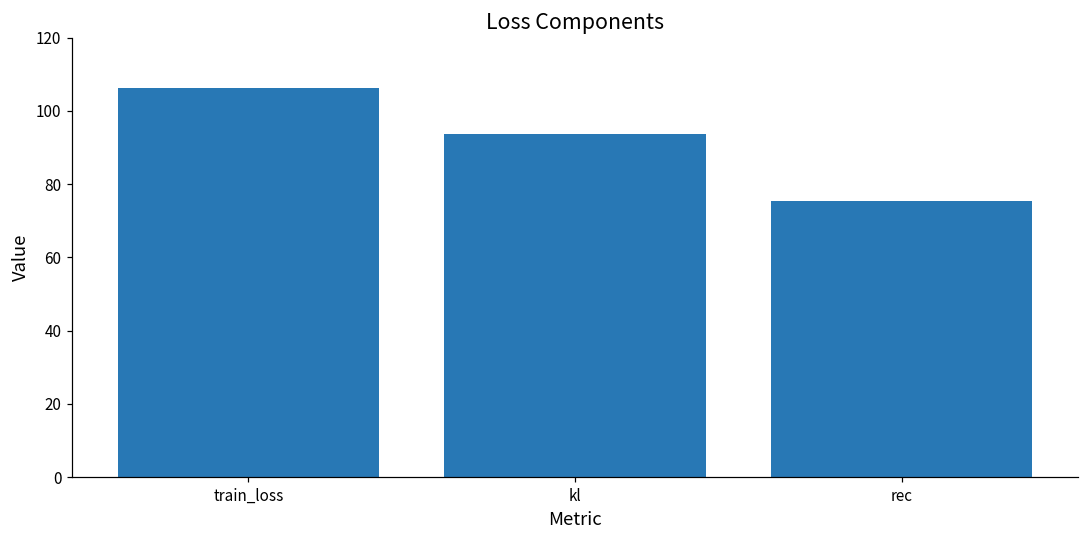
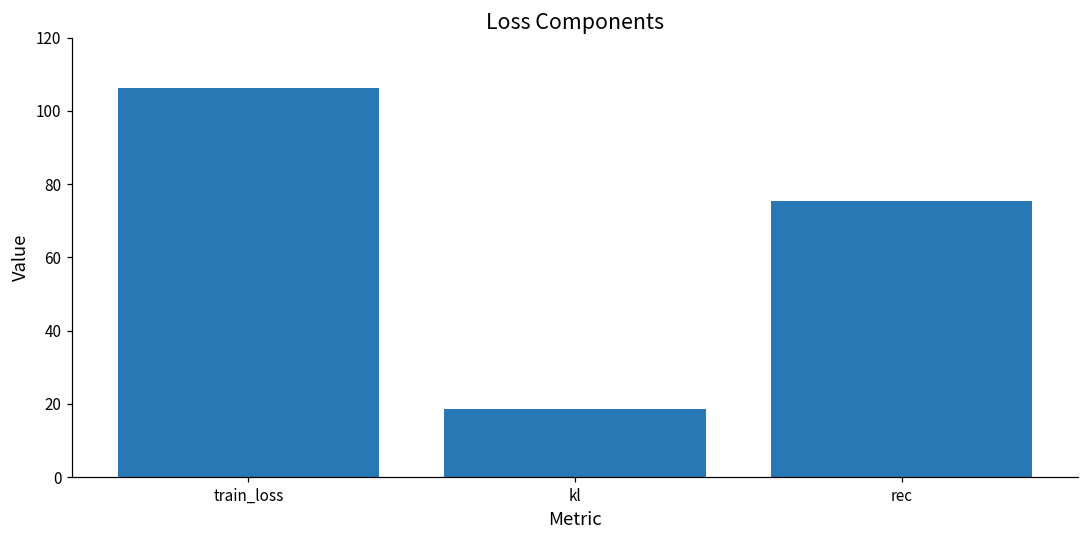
  {
    "train_loss": 106,
-   "kl": 94,
+   "kl": 19,
    "rec": 75
  }
